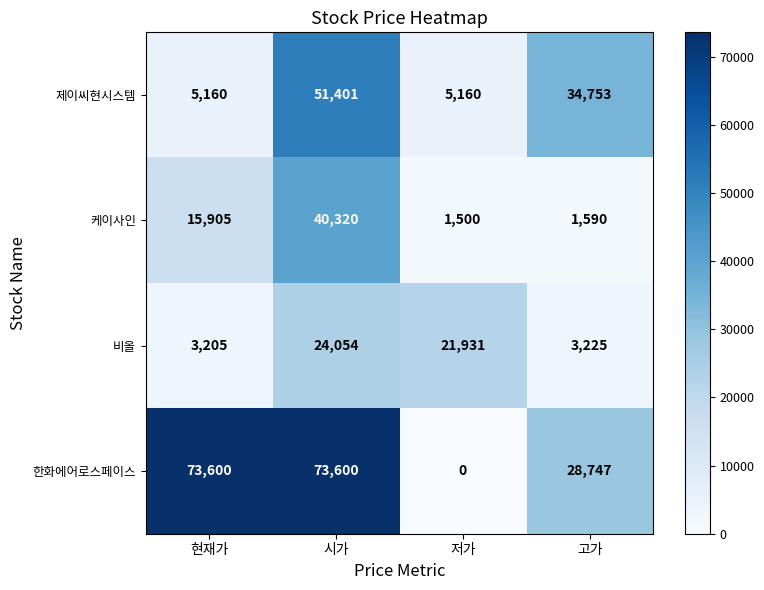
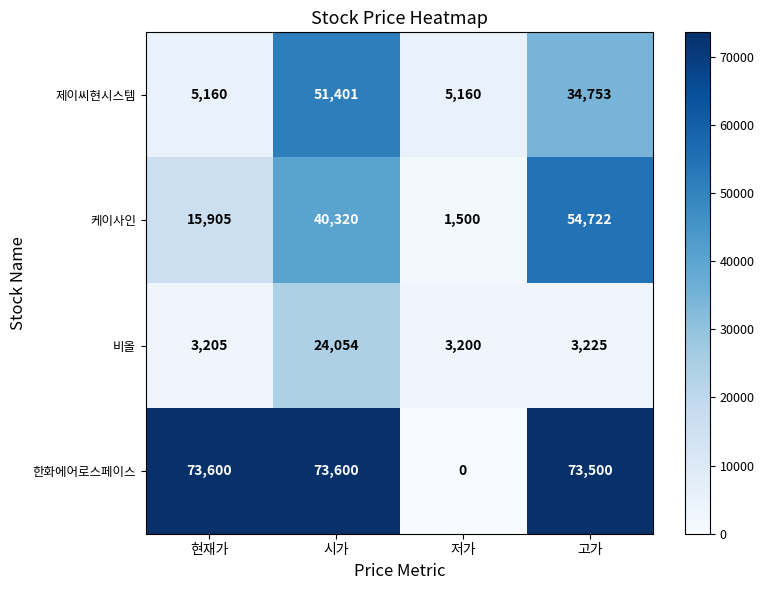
  {
    "제이씨현시스템": {
      "현재가": "5,160",
      "시가": "51,401",
      "저가": "5,160",
      "고가": "34,753"
    },
    "케이사인": {
      "현재가": "15,905",
      "시가": "40,320",
      "저가": "1,500",
-     "고가": "1,590"
+     "고가": "54,722"
    },
    "비올": {
      "현재가": "3,205",
      "시가": "24,054",
-     "저가": "21,931",
+     "저가": "3,200",
      "고가": "3,225"
    },
    "한화에어로스페이스": {
      "현재가": "73,600",
      "시가": "73,600",
      "저가": "0",
-     "고가": "28,747"
+     "고가": "73,500"
    }
  }
